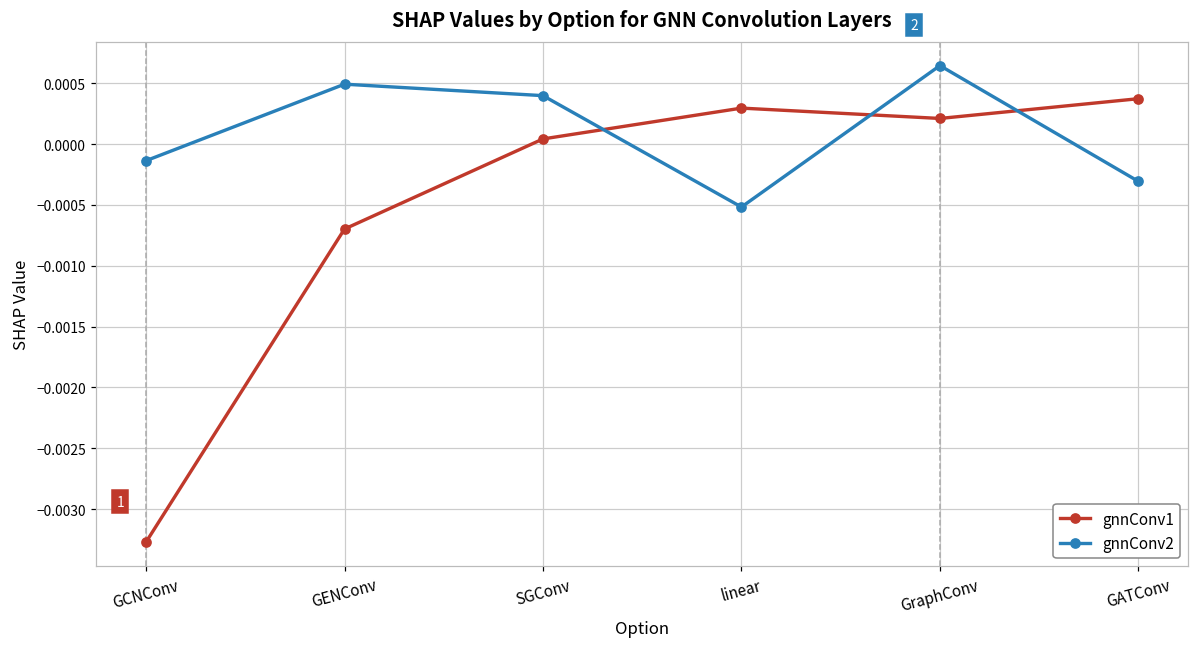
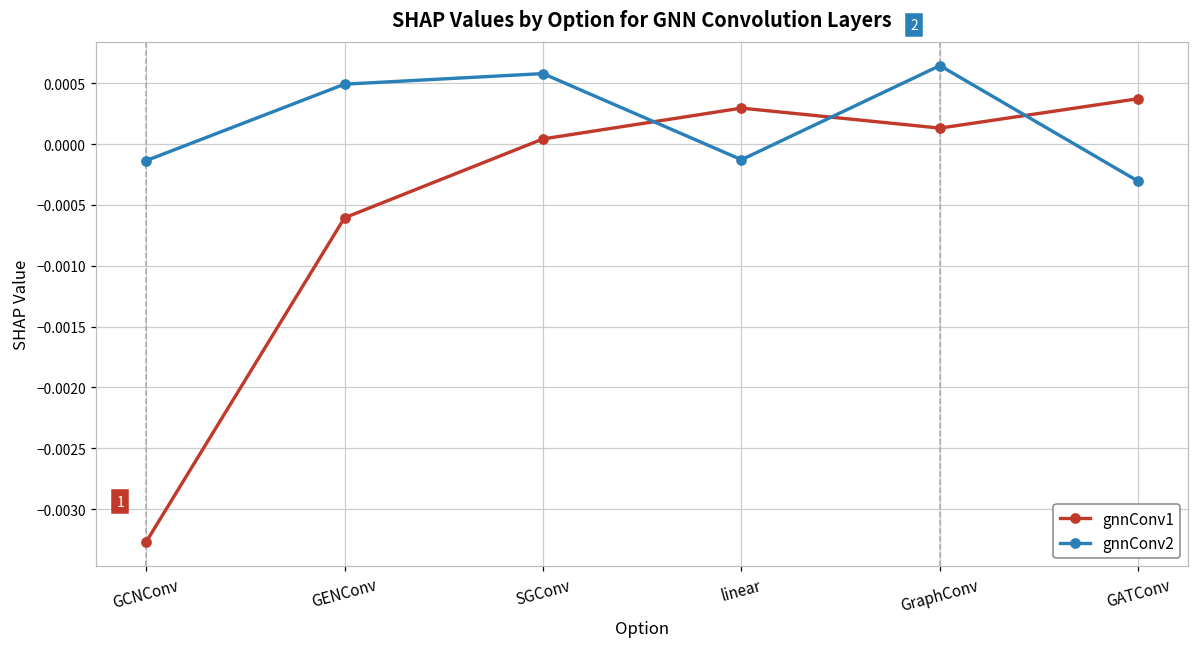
  {
    "gnnConv1": {
      "GCNConv": -0.00327,
-     "GENConv": -0.00070,
+     "GENConv": -0.00061,
      "SGConv": 0.00004,
      "linear": 0.00030,
-     "GraphConv": 0.00021,
+     "GraphConv": 0.00013,
      "GATConv": 0.00037
    },
    "gnnConv2": {
      "GCNConv": -0.00014,
      "GENConv": 0.00049,
-     "SGConv": 0.00040,
-     "linear": -0.00052,
+     "SGConv": 0.00058,
+     "linear": -0.00013,
      "GraphConv": 0.00065,
      "GATConv": -0.00031
    }
  }
